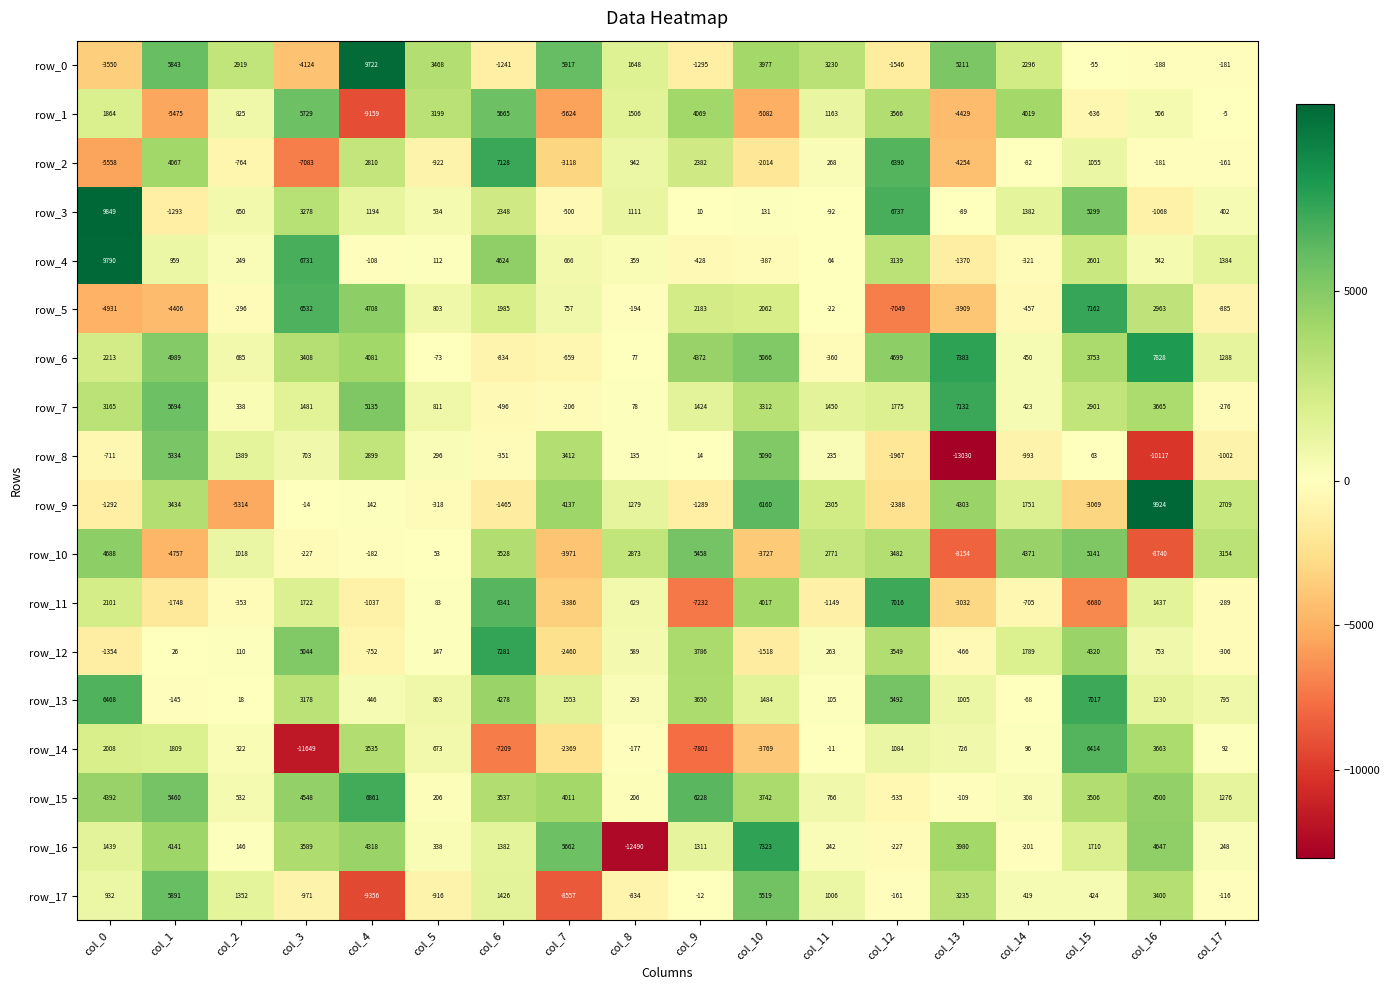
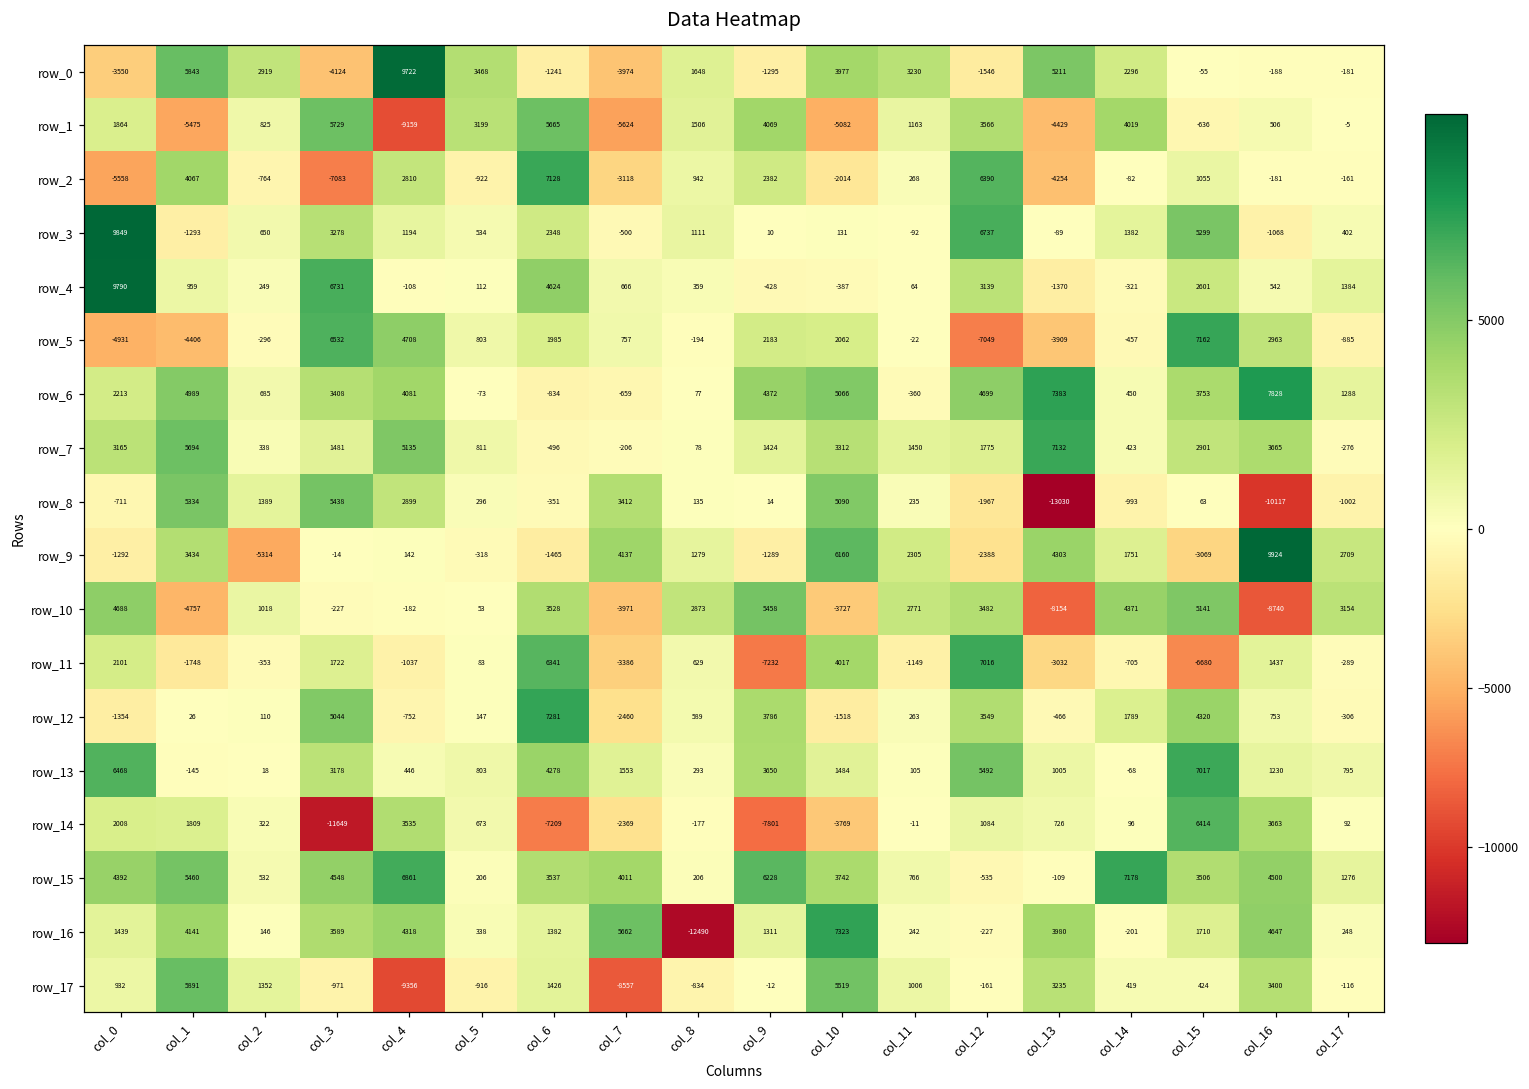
  {
    "row_0": {
      "col_0": -3550,
      "col_1": 5843,
      "col_2": 2919,
      "col_3": -4124,
      "col_4": 9722,
      "col_5": 3468,
      "col_6": -1241,
-     "col_7": 5917,
+     "col_7": -3974,
      "col_8": 1648,
      "col_9": -1295,
      "col_10": 3977,
      "col_11": 3230,
      "col_12": -1546,
      "col_13": 5211,
      "col_14": 2296,
      "col_15": -55,
      "col_16": -188,
      "col_17": -181
    },
    "row_8": {
      "col_0": -711,
      "col_1": 5334,
      "col_2": 1389,
-     "col_3": 703,
+     "col_3": 5438,
      "col_4": 2899,
      "col_5": 296,
      "col_6": -351,
      "col_7": 3412,
      "col_8": 135,
      "col_9": 14,
      "col_10": 5090,
      "col_11": 235,
      "col_12": -1967,
      "col_13": -13030,
      "col_14": -993,
      "col_15": 63,
      "col_16": -10117,
      "col_17": -1002
    },
    "row_15": {
      "col_0": 4392,
      "col_1": 5460,
      "col_2": 532,
      "col_3": 4548,
      "col_4": 6861,
      "col_5": 206,
      "col_6": 3537,
      "col_7": 4011,
      "col_8": 206,
      "col_9": 6228,
      "col_10": 3742,
      "col_11": 766,
      "col_12": -535,
      "col_13": -109,
-     "col_14": 308,
+     "col_14": 7178,
      "col_15": 3506,
      "col_16": 4500,
      "col_17": 1276
    }
  }
